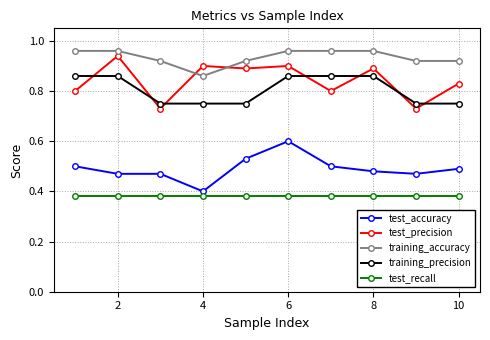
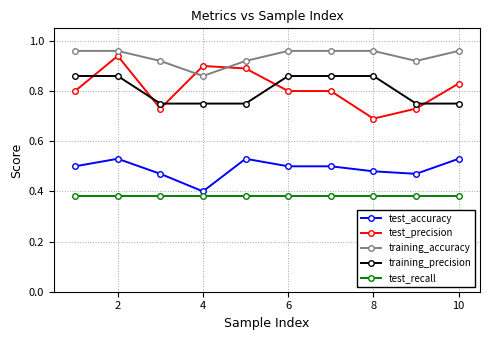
  {
    "test_accuracy": {
-     "2": 0.47,
+     "2": 0.53,
      "4": 0.40,
-     "6": 0.6,
+     "6": 0.5,
      "8": 0.48,
-     "10": 0.49
+     "10": 0.53
    },
    "test_precision": {
      "2": 0.94,
      "4": 0.90,
-     "6": 0.9,
-     "8": 0.89,
+     "6": 0.8,
+     "8": 0.69,
      "10": 0.83
    },
    "training_accuracy": {
      "2": 0.96,
      "4": 0.86,
      "6": 0.96,
      "8": 0.96,
-     "10": 0.92
+     "10": 0.96
    },
    "training_precision": {
      "2": 0.86,
      "4": 0.75,
      "6": 0.86,
      "8": 0.86,
      "10": 0.75
    },
    "test_recall": {
      "2": 0.38,
      "4": 0.38,
      "6": 0.38,
      "8": 0.38,
      "10": 0.38
    }
  }
